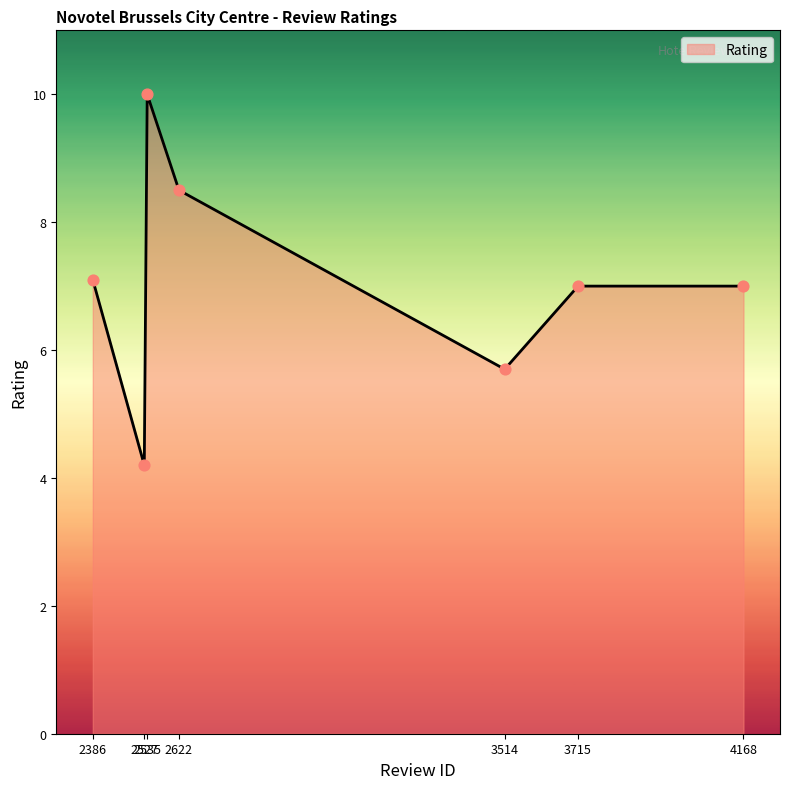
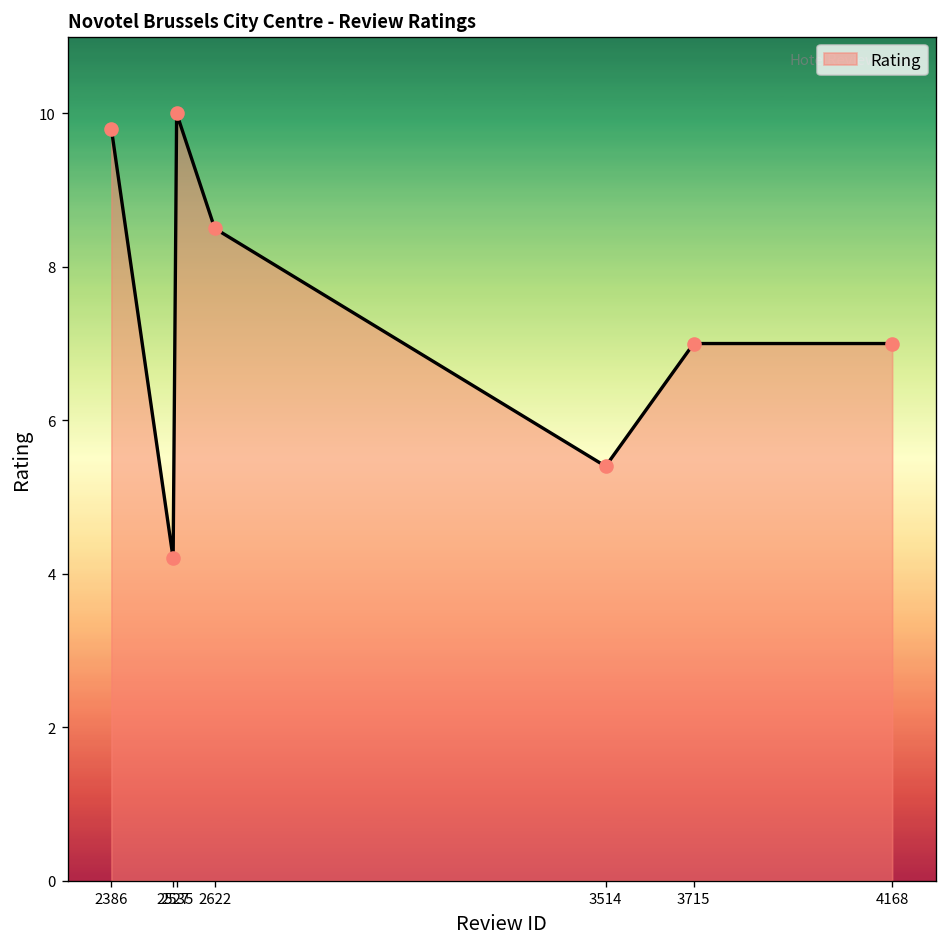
  {
-   "2386": 7.1,
+   "2386": 9.8,
    "2622": 8.5,
-   "3514": 5.7,
+   "3514": 5.4,
    "3715": 7.0,
    "4168": 7.0
  }
